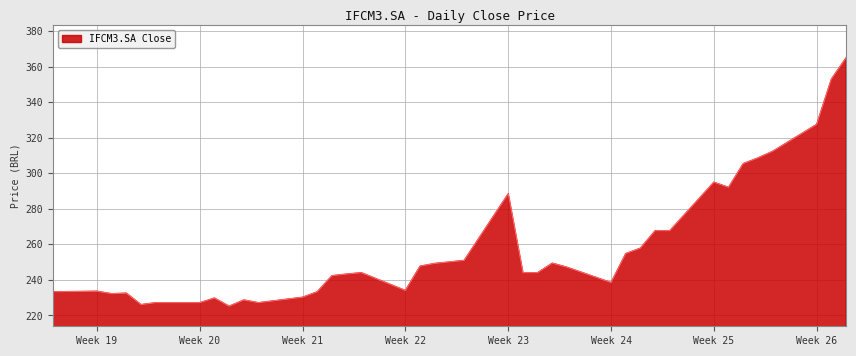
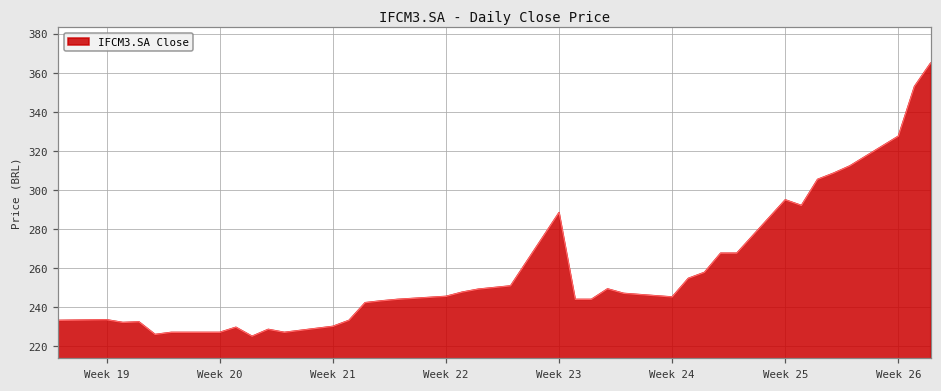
  {
    "Week 19": 234,
    "Week 20": 227,
    "Week 21": 230,
-   "Week 22": 234,
+   "Week 22": 246,
    "Week 23": 288,
-   "Week 24": 238,
+   "Week 24": 245,
    "Week 25": 295,
    "Week 26": 328
  }
